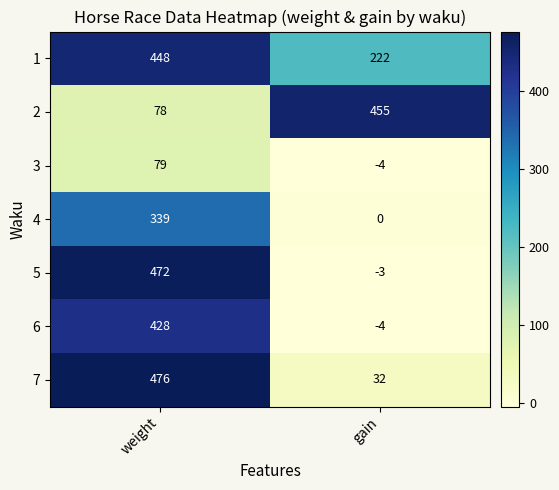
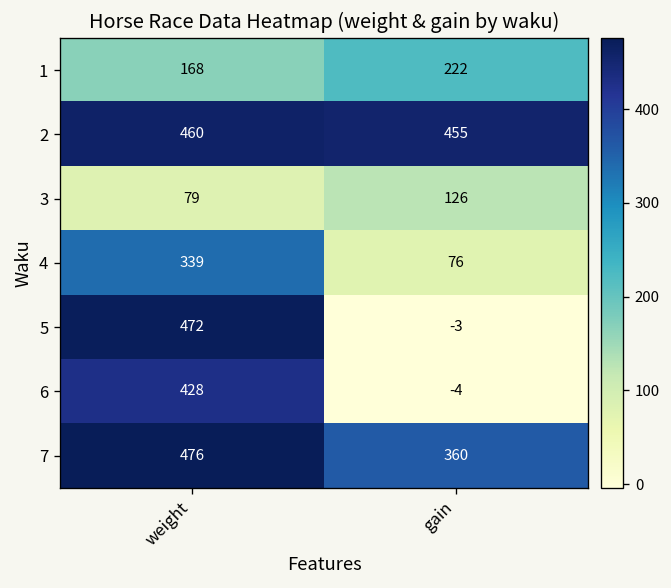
  {
    "1": {
-     "weight": 448,
+     "weight": 168,
      "gain": 222
    },
    "2": {
-     "weight": 78,
+     "weight": 460,
      "gain": 455
    },
    "3": {
      "weight": 79,
-     "gain": -4
+     "gain": 126
    },
    "4": {
      "weight": 339,
-     "gain": 0
+     "gain": 76
    },
    "5": {
      "weight": 472,
      "gain": -3
    },
    "6": {
      "weight": 428,
      "gain": -4
    },
    "7": {
      "weight": 476,
-     "gain": 32
+     "gain": 360
    }
  }
